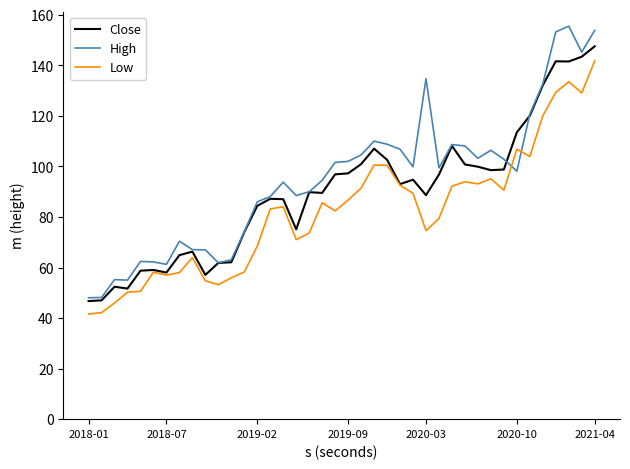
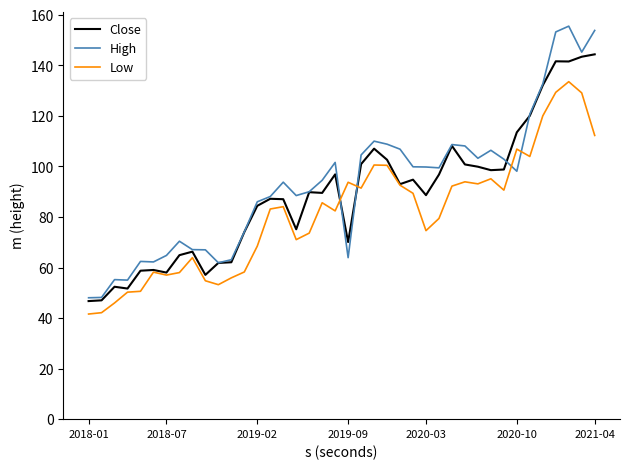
  {
    "Close": {
      "2018-01": 47,
      "2019-02": 84,
-     "2019-09": 97,
+     "2019-09": 70,
      "2020-03": 89,
      "2020-10": 113,
-     "2021-04": 148
+     "2021-04": 144
    },
    "High": {
      "2018-01": 48,
-     "2018-07": 61,
+     "2018-07": 65,
      "2019-02": 86,
-     "2019-09": 102,
-     "2020-03": 135,
+     "2019-09": 64,
+     "2020-03": 100,
      "2020-10": 98,
      "2021-04": 154
    },
    "Low": {
      "2018-01": 42,
      "2019-02": 68,
-     "2019-09": 87,
+     "2019-09": 94,
      "2020-03": 75,
      "2020-10": 107,
-     "2021-04": 142
+     "2021-04": 112
    }
  }
